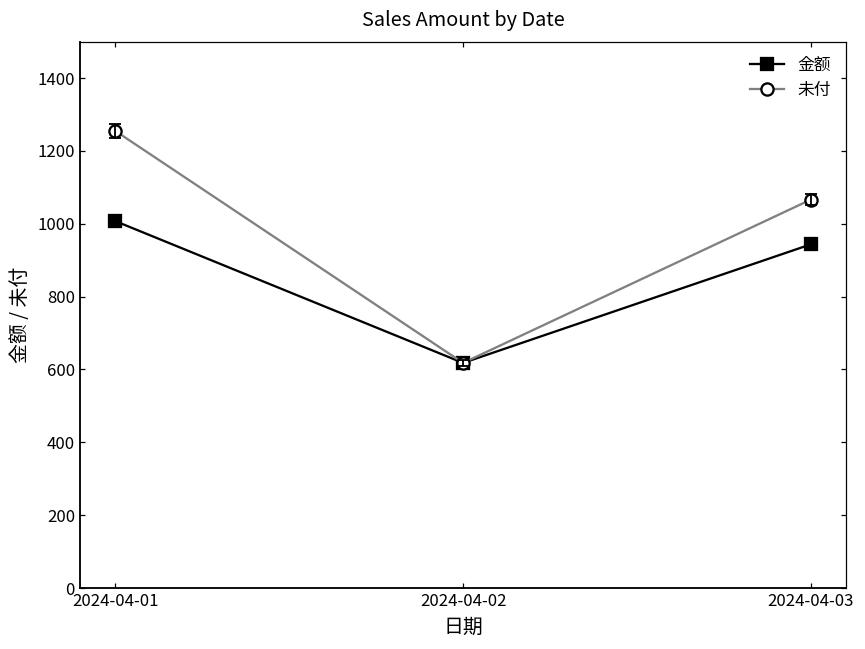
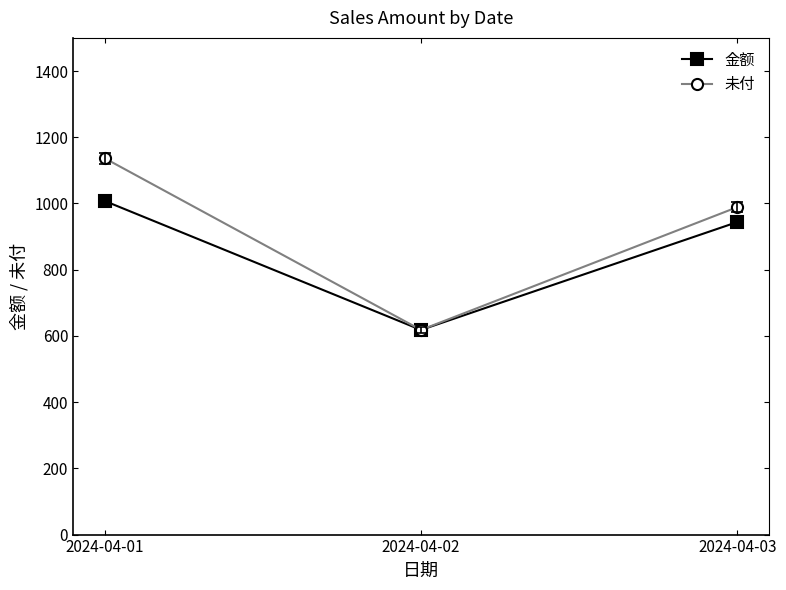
  {
    "金额": {
      "2024-04-01": 1010,
      "2024-04-03": 940
    },
    "未付": {
-     "2024-04-01": 1260,
-     "2024-04-03": 1070
+     "2024-04-01": 1140,
+     "2024-04-03": 990
    }
  }
